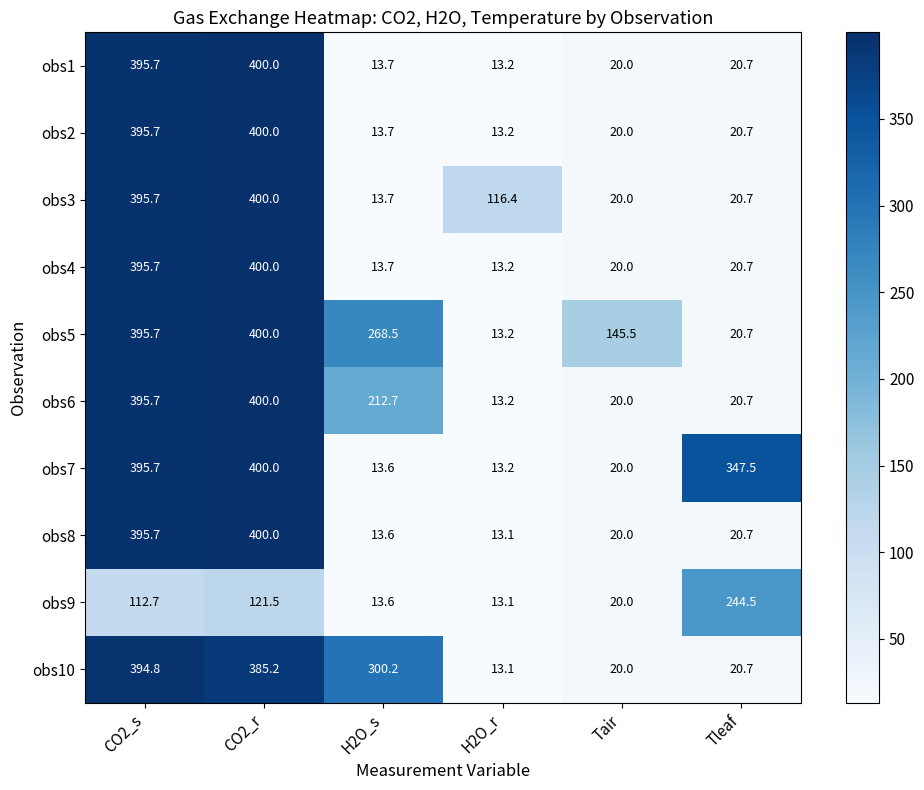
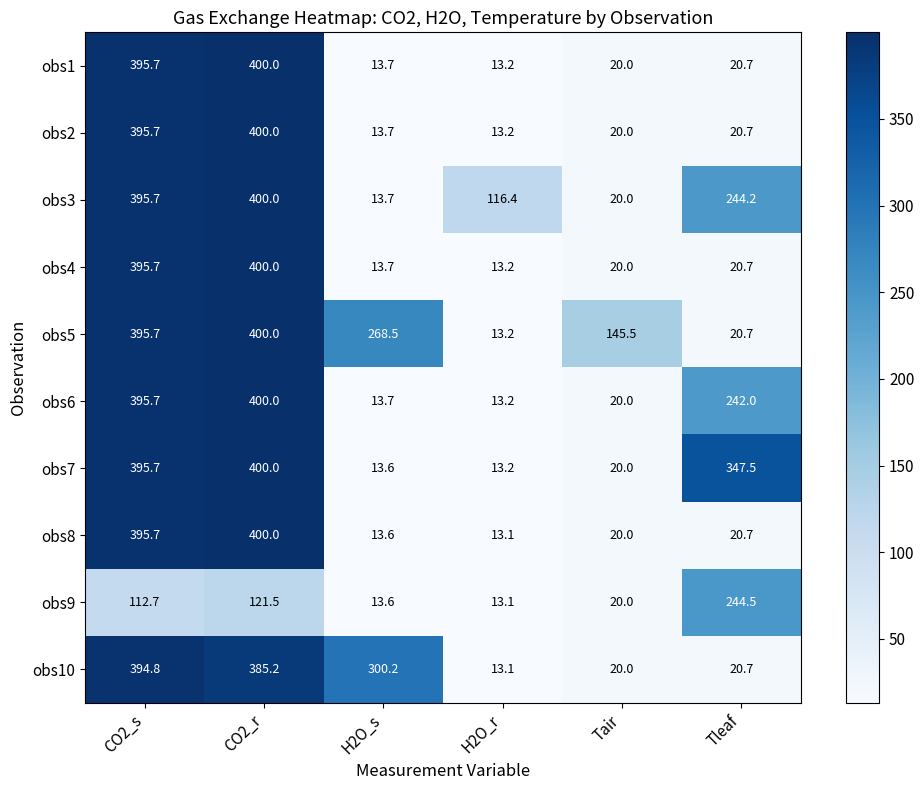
  {
    "obs1": {
      "CO2_s": 395.7,
      "CO2_r": 400.0,
      "H2O_s": 13.7,
      "H2O_r": 13.2,
      "Tair": 20.0,
      "Tleaf": 20.7
    },
    "obs2": {
      "CO2_s": 395.7,
      "CO2_r": 400.0,
      "H2O_s": 13.7,
      "H2O_r": 13.2,
      "Tair": 20.0,
      "Tleaf": 20.7
    },
    "obs3": {
      "CO2_s": 395.7,
      "CO2_r": 400.0,
      "H2O_s": 13.7,
      "H2O_r": 116.4,
      "Tair": 20.0,
-     "Tleaf": 20.7
+     "Tleaf": 244.2
    },
    "obs4": {
      "CO2_s": 395.7,
      "CO2_r": 400.0,
      "H2O_s": 13.7,
      "H2O_r": 13.2,
      "Tair": 20.0,
      "Tleaf": 20.7
    },
    "obs5": {
      "CO2_s": 395.7,
      "CO2_r": 400.0,
      "H2O_s": 268.5,
      "H2O_r": 13.2,
      "Tair": 145.5,
      "Tleaf": 20.7
    },
    "obs6": {
      "CO2_s": 395.7,
      "CO2_r": 400.0,
-     "H2O_s": 212.7,
+     "H2O_s": 13.7,
      "H2O_r": 13.2,
      "Tair": 20.0,
-     "Tleaf": 20.7
+     "Tleaf": 242.0
    },
    "obs7": {
      "CO2_s": 395.7,
      "CO2_r": 400.0,
      "H2O_s": 13.6,
      "H2O_r": 13.2,
      "Tair": 20.0,
      "Tleaf": 347.5
    },
    "obs8": {
      "CO2_s": 395.7,
      "CO2_r": 400.0,
      "H2O_s": 13.6,
      "H2O_r": 13.1,
      "Tair": 20.0,
      "Tleaf": 20.7
    },
    "obs9": {
      "CO2_s": 112.7,
      "CO2_r": 121.5,
      "H2O_s": 13.6,
      "H2O_r": 13.1,
      "Tair": 20.0,
      "Tleaf": 244.5
    },
    "obs10": {
      "CO2_s": 394.8,
      "CO2_r": 385.2,
      "H2O_s": 300.2,
      "H2O_r": 13.1,
      "Tair": 20.0,
      "Tleaf": 20.7
    }
  }
